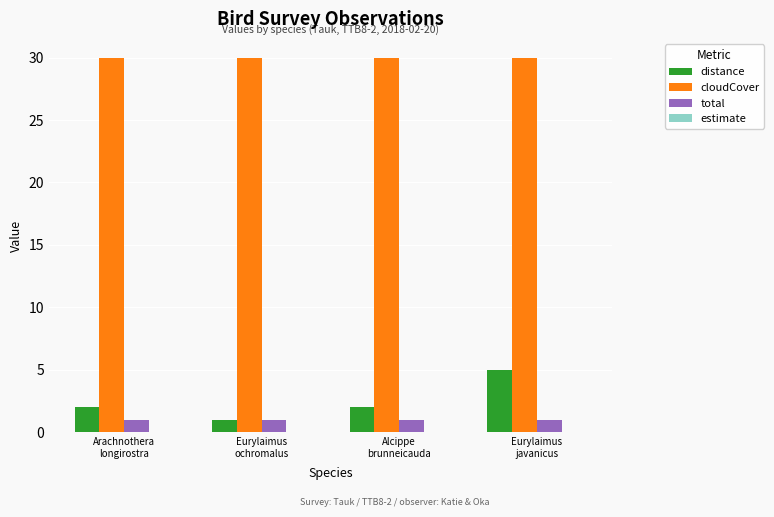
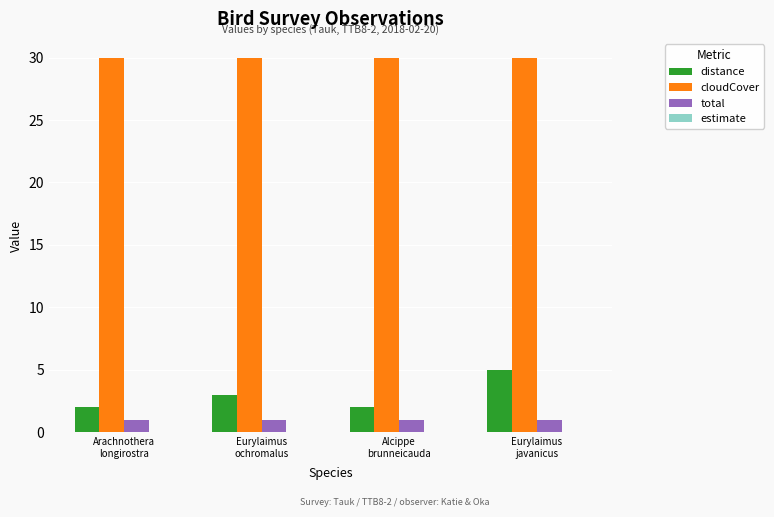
  {
    "distance": {
      "Arachnothera longirostra": 2,
-     "Eurylaimus ochromalus": 1,
+     "Eurylaimus ochromalus": 3,
      "Alcippe brunneicauda": 2,
      "Eurylaimus javanicus": 5
    },
    "cloudCover": {
      "Arachnothera longirostra": 30,
      "Eurylaimus javanicus": 30
    },
    "total": {
      "Arachnothera longirostra": 1,
      "Eurylaimus ochromalus": 1,
      "Alcippe brunneicauda": 1,
      "Eurylaimus javanicus": 1
    },
    "estimate": {
      "Arachnothera longirostra": 0,
      "Eurylaimus ochromalus": 0,
      "Alcippe brunneicauda": 0,
      "Eurylaimus javanicus": 0
    }
  }
